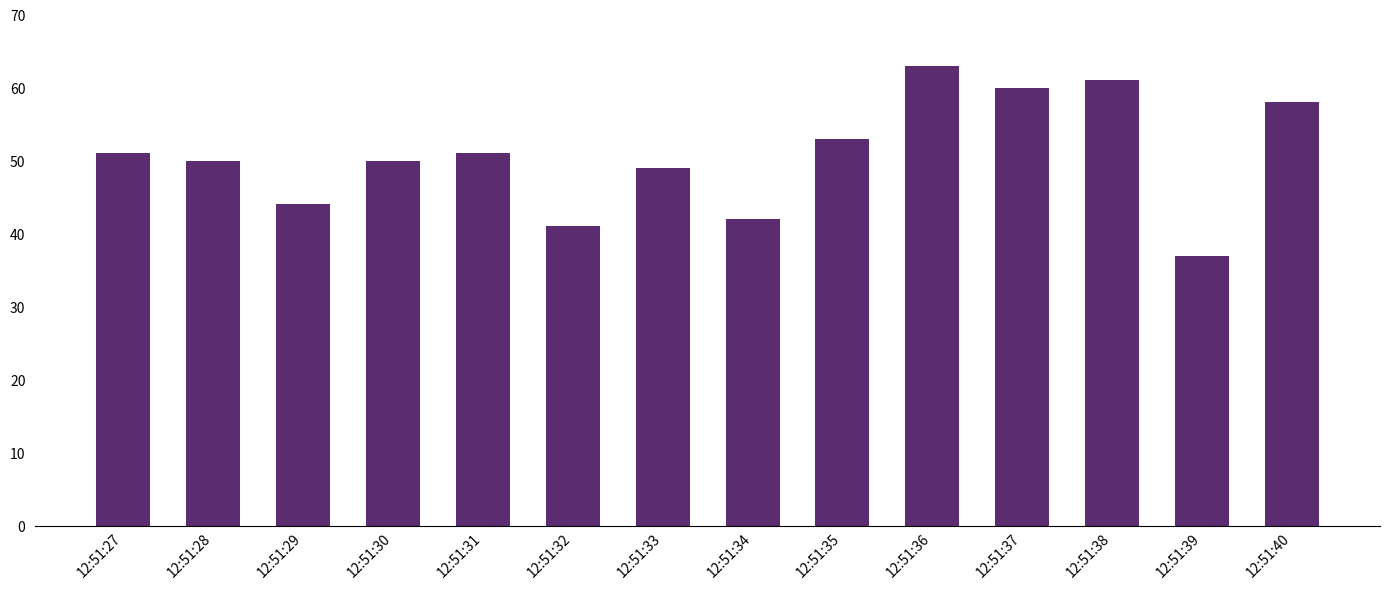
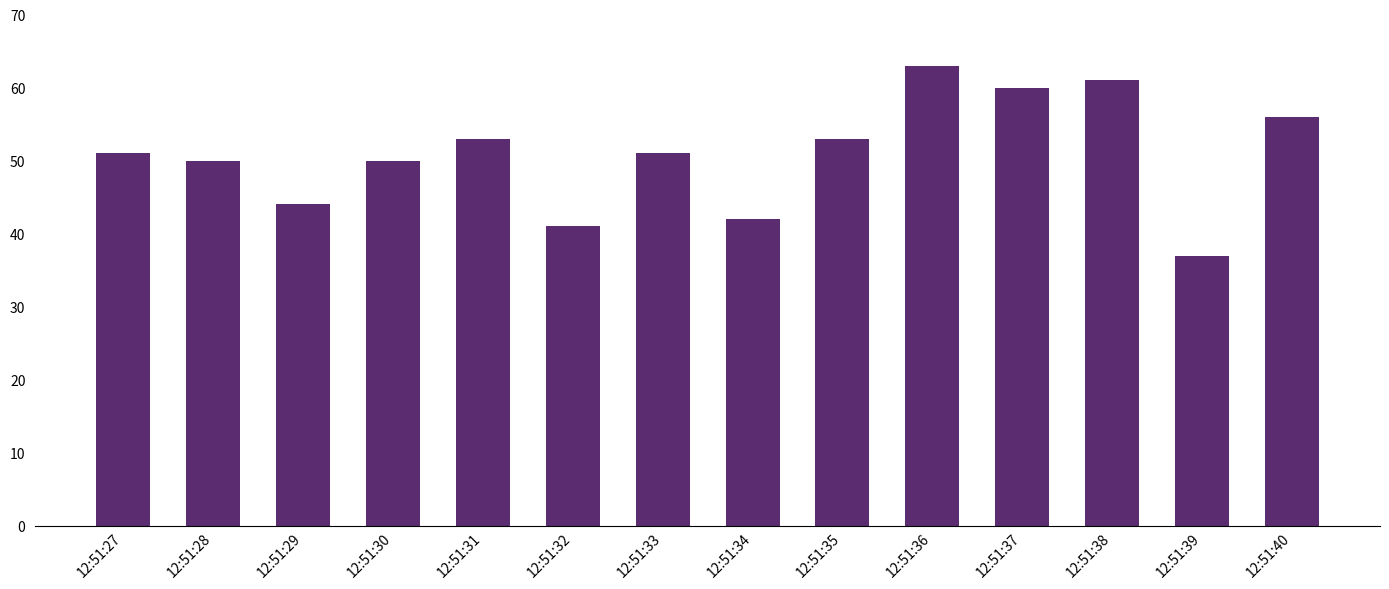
  {
    "12:51:27": 51,
    "12:51:28": 50,
    "12:51:29": 44,
    "12:51:30": 50,
-   "12:51:31": 51,
+   "12:51:31": 53,
    "12:51:32": 41,
-   "12:51:33": 49,
+   "12:51:33": 51,
    "12:51:34": 42,
    "12:51:35": 53,
    "12:51:36": 63,
    "12:51:37": 60,
    "12:51:38": 61,
    "12:51:39": 37,
-   "12:51:40": 58
+   "12:51:40": 56
  }
